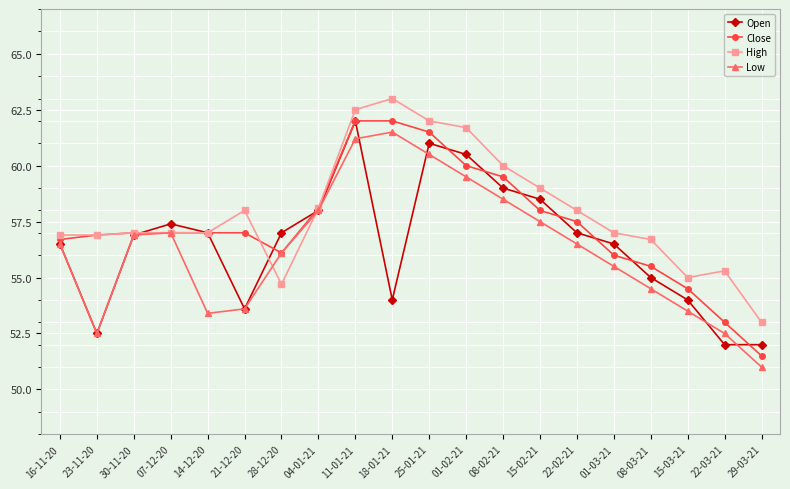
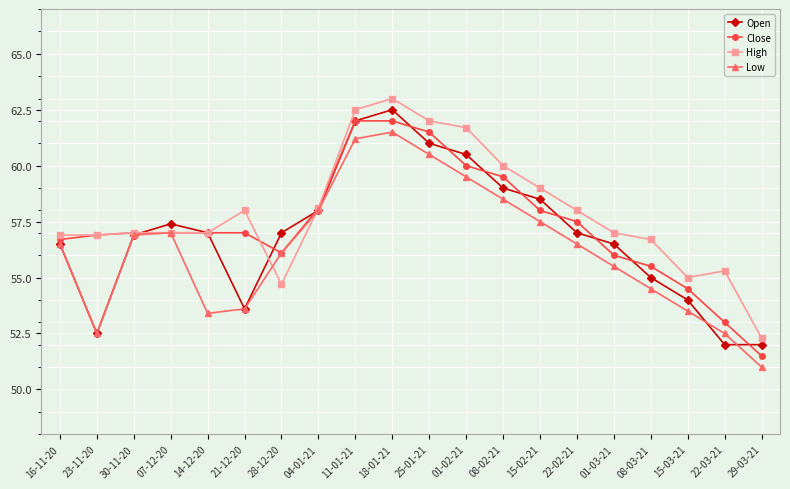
  {
    "Open": {
      "07-12-20": 57.4,
      "28-12-20": 57.0,
-     "18-01-21": 54.0,
+     "18-01-21": 62.5,
      "25-01-21": 61.0,
      "01-02-21": 60.5,
      "08-02-21": 59.0,
      "15-02-21": 58.5,
      "22-02-21": 57.0,
      "01-03-21": 56.5,
      "08-03-21": 55.0,
      "15-03-21": 54.0,
      "22-03-21": 52.0,
      "29-03-21": 52.0
    },
    "High": {
      "16-11-20": 56.9,
      "21-12-20": 58.0,
      "28-12-20": 54.7,
      "11-01-21": 62.5,
      "18-01-21": 63.0,
      "25-01-21": 62.0,
      "01-02-21": 61.7,
      "08-02-21": 60.0,
      "15-02-21": 59.0,
      "22-02-21": 58.0,
      "01-03-21": 57.0,
      "08-03-21": 56.7,
      "15-03-21": 55.0,
      "22-03-21": 55.3,
-     "29-03-21": 53.0
+     "29-03-21": 52.3
    }
  }
